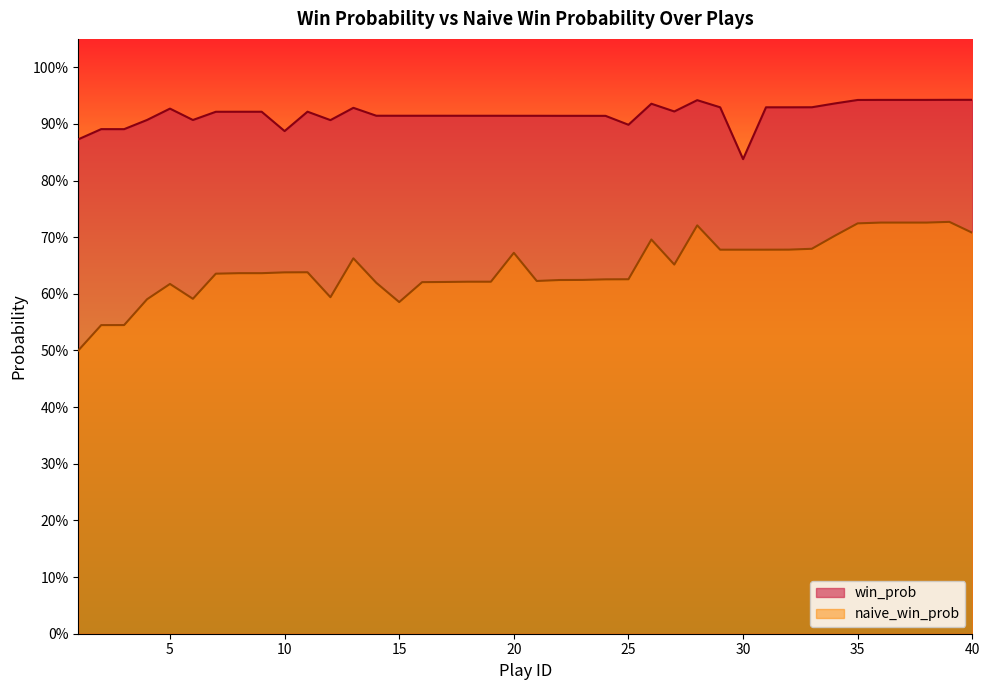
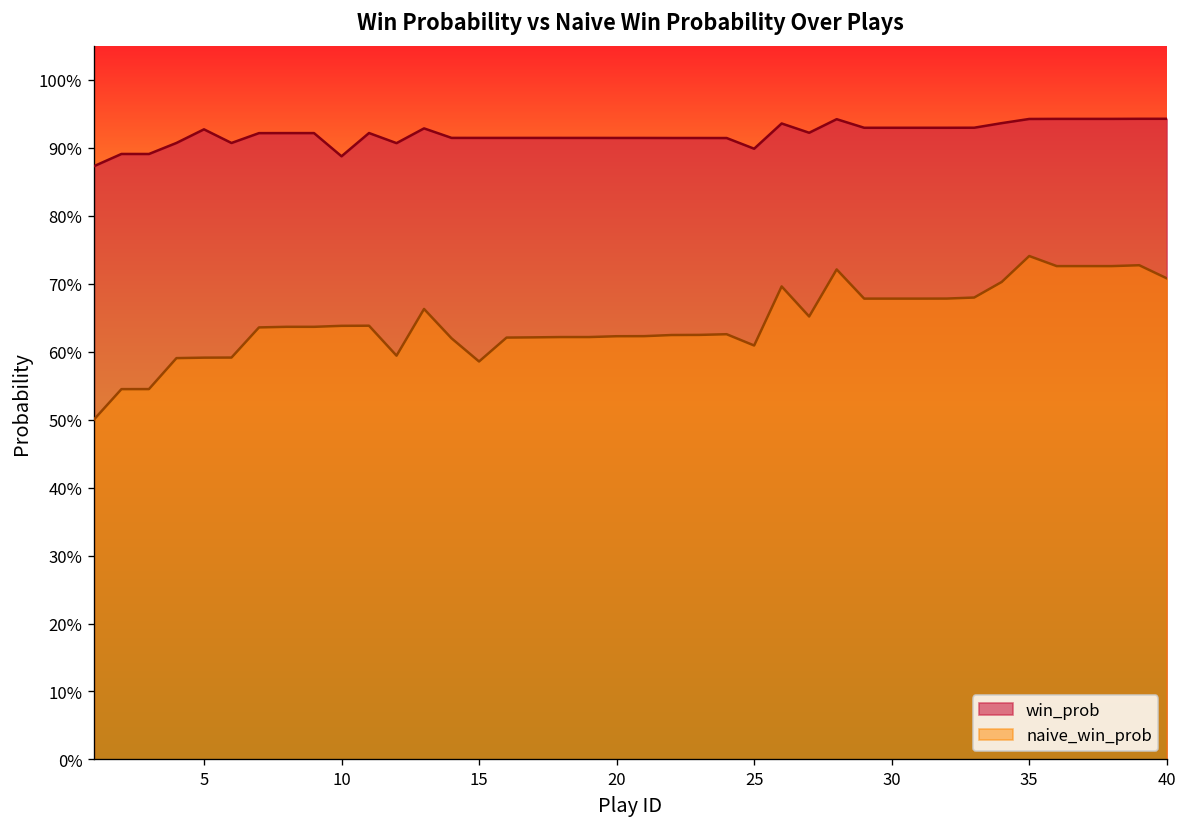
  {
    "win_prob": {
      "5": "93%",
      "10": "89%",
      "15": "91%",
      "20": "91%",
      "25": "90%",
-     "30": "84%",
+     "30": "93%",
      "35": "94%",
      "40": "94%"
    },
    "naive_win_prob": {
-     "5": "62%",
+     "5": "59%",
      "10": "64%",
      "15": "59%",
-     "20": "67%",
-     "25": "63%",
+     "20": "62%",
+     "25": "61%",
      "30": "68%",
-     "35": "72%",
+     "35": "74%",
      "40": "71%"
    }
  }
